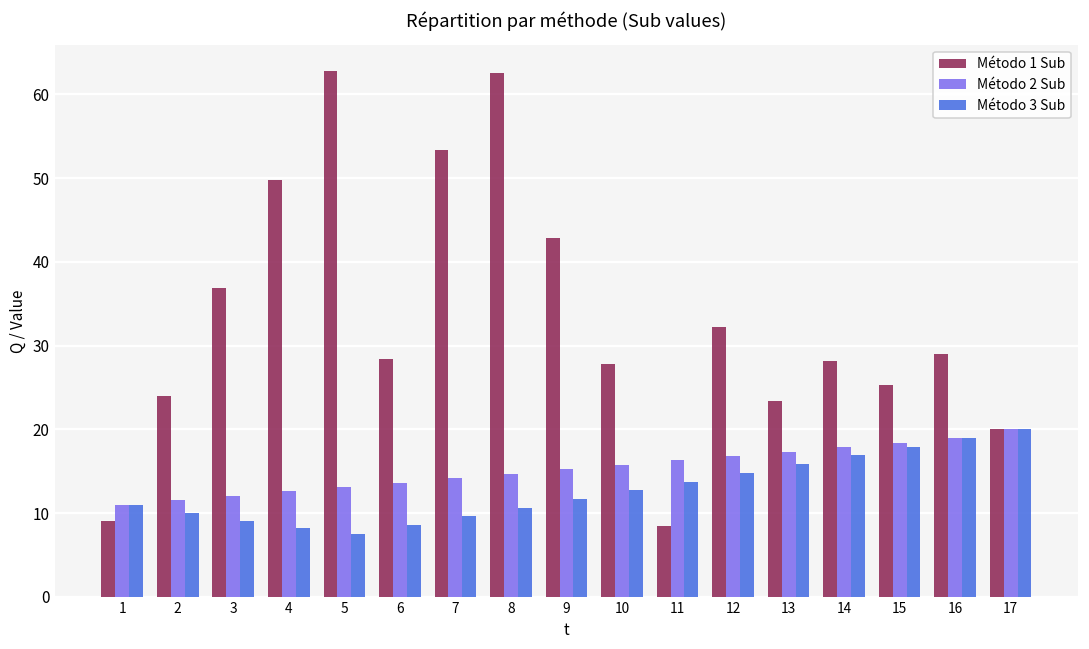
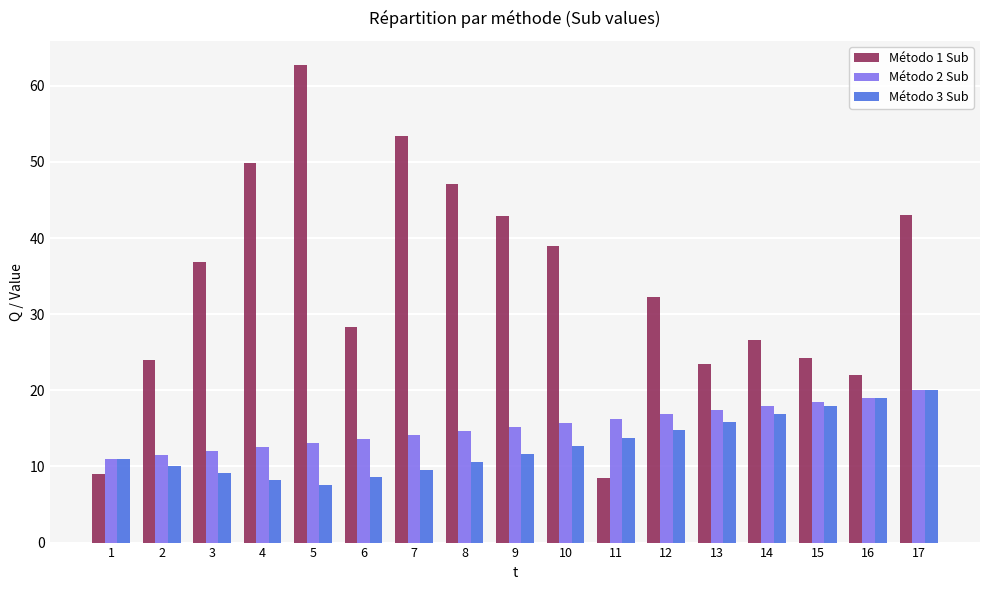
  {
    "Método 1 Sub": {
      "1": 9,
      "2": 24,
      "3": 37,
      "4": 50,
      "5": 63,
      "6": 28,
      "7": 53,
-     "8": 63,
+     "8": 47,
      "9": 43,
-     "10": 28,
+     "10": 39,
      "11": 8,
      "12": 32,
      "13": 23,
-     "14": 28,
-     "15": 25,
-     "16": 29,
-     "17": 20
+     "14": 27,
+     "15": 24,
+     "16": 22,
+     "17": 43
    }
  }
